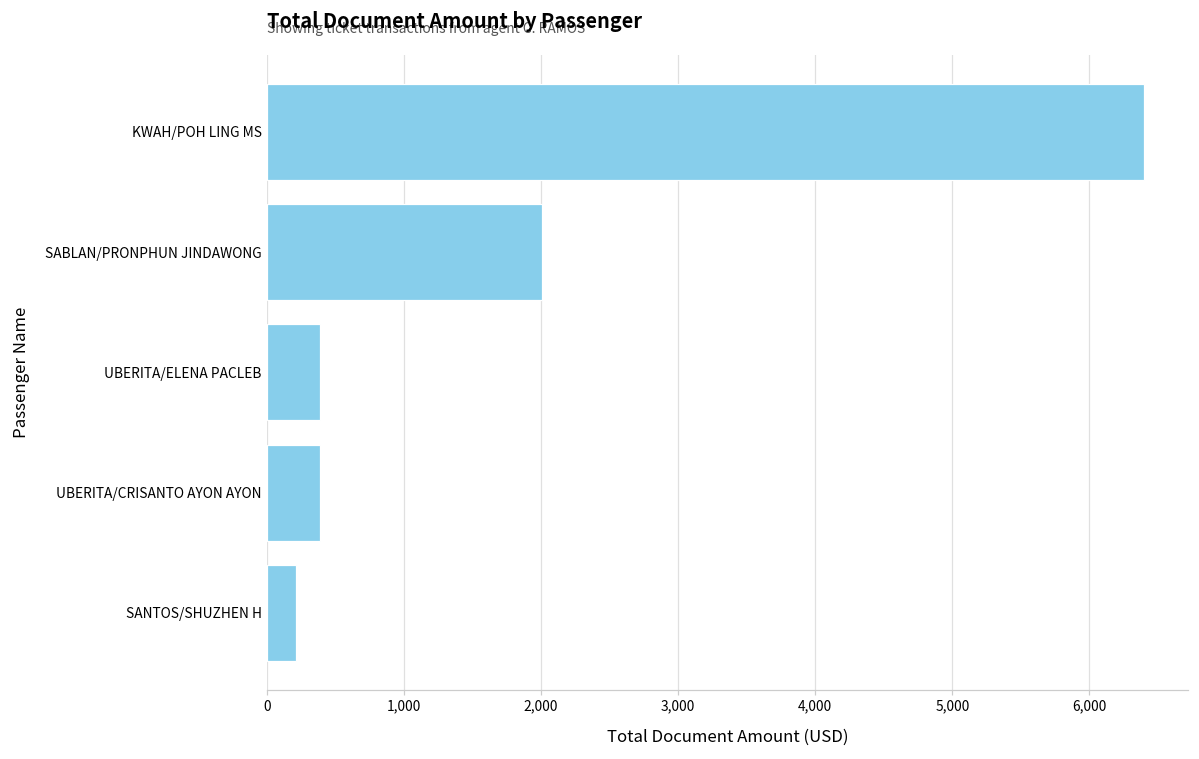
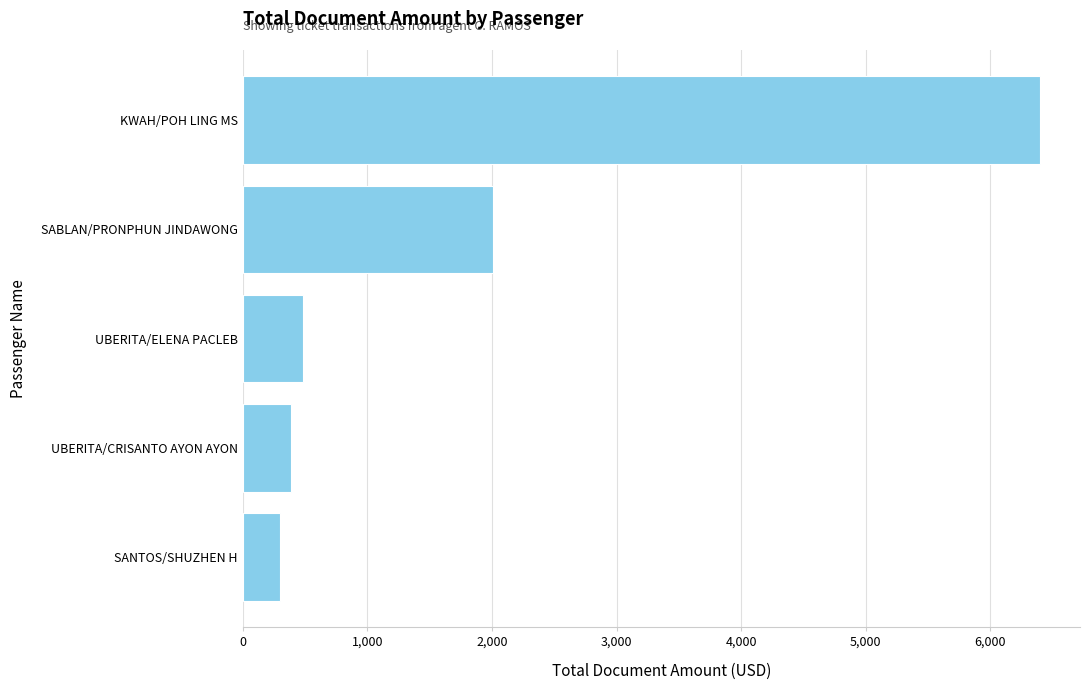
  {
    "KWAH/POH LING MS": "6,400",
    "SABLAN/PRONPHUN JINDAWONG": "2,010",
-   "UBERITA/ELENA PACLEB": "390",
+   "UBERITA/ELENA PACLEB": "490",
    "UBERITA/CRISANTO AYON AYON": "390",
-   "SANTOS/SHUZHEN H": "210"
+   "SANTOS/SHUZHEN H": "300"
  }
